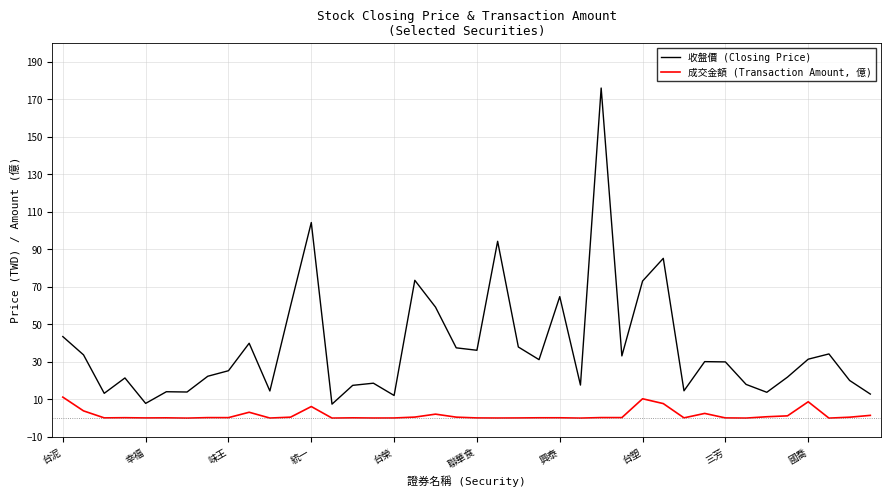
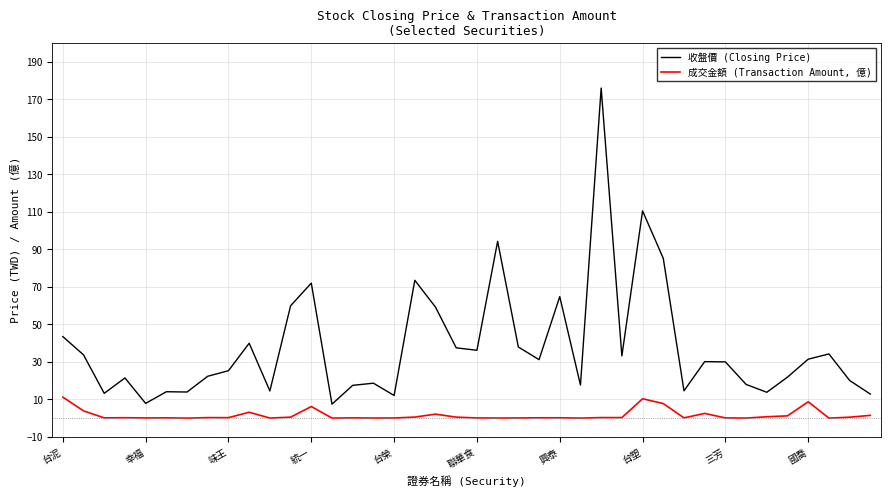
  {
    "收盤價 (Closing Price)": {
      "台泥": 44,
      "幸福": 8,
      "味王": 25,
-     "統一": 104,
+     "統一": 72,
      "台榮": 12,
      "聯華食": 36,
      "興泰": 65,
-     "台塑": 73,
+     "台塑": 111,
      "三芳": 30,
      "國喬": 31
    },
    "成交金額 (Transaction Amount, 億)": {
      "台泥": 11,
      "幸福": 0,
      "味王": 0,
      "統一": 6,
      "台榮": 0,
      "聯華食": 0,
      "興泰": 0,
      "台塑": 10,
      "三芳": 0,
      "國喬": 9
    }
  }
